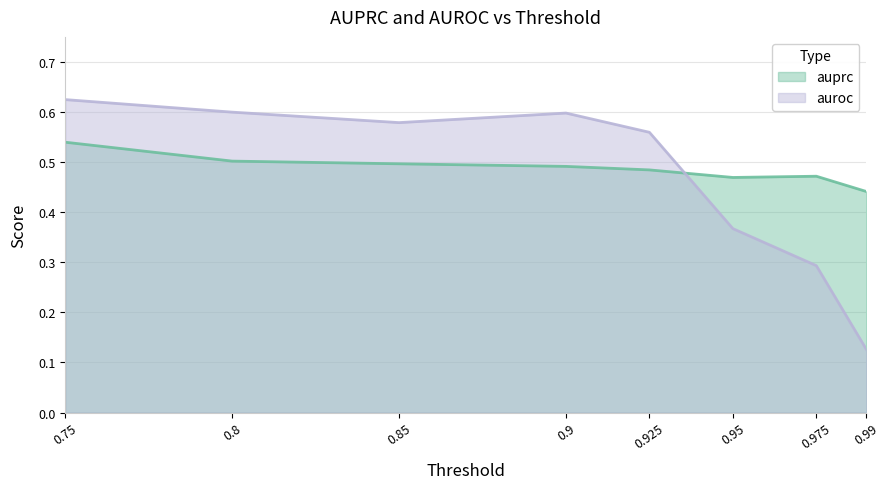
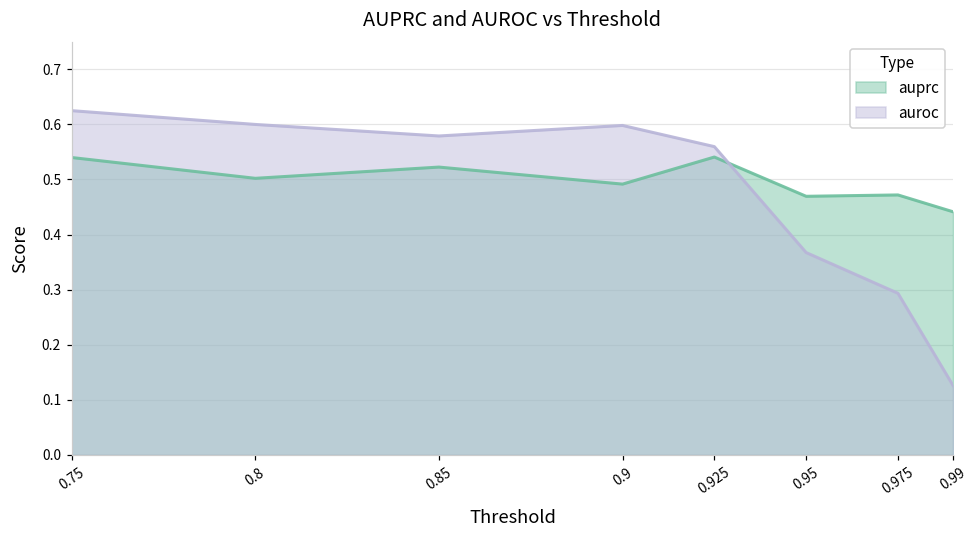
  {
    "auprc": {
      "0.75": 0.54,
      "0.8": 0.50,
-     "0.85": 0.50,
+     "0.85": 0.52,
      "0.9": 0.49,
-     "0.925": 0.48,
+     "0.925": 0.54,
      "0.95": 0.47,
      "0.975": 0.47,
      "0.99": 0.44
    },
    "auroc": {
      "0.75": 0.62,
      "0.8": 0.60,
      "0.85": 0.58,
      "0.9": 0.60,
      "0.925": 0.56,
      "0.95": 0.37,
      "0.975": 0.29,
      "0.99": 0.13
    }
  }
